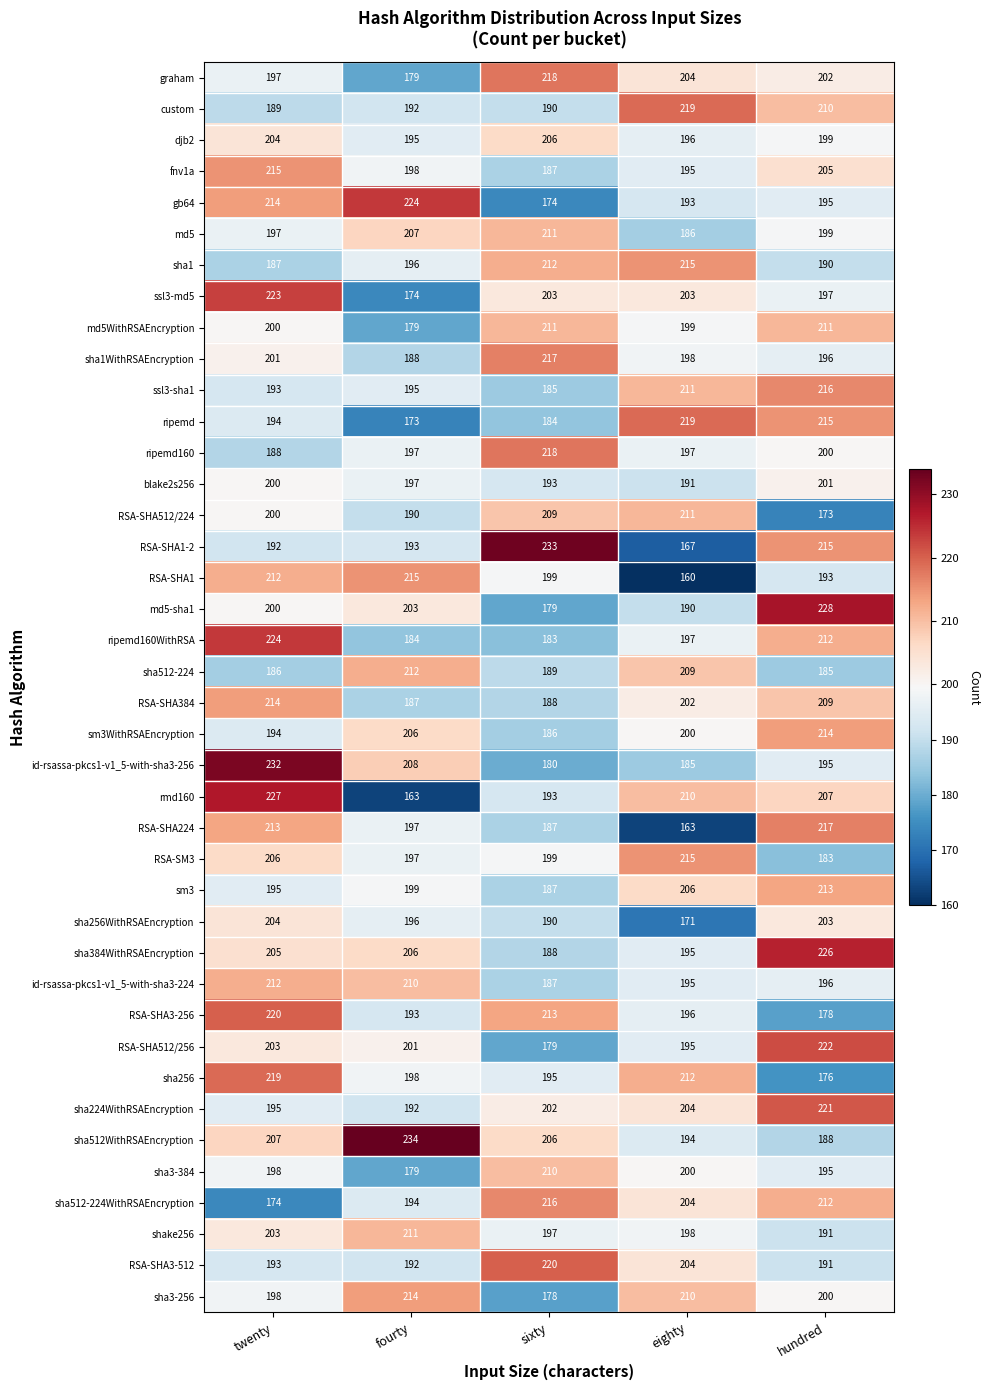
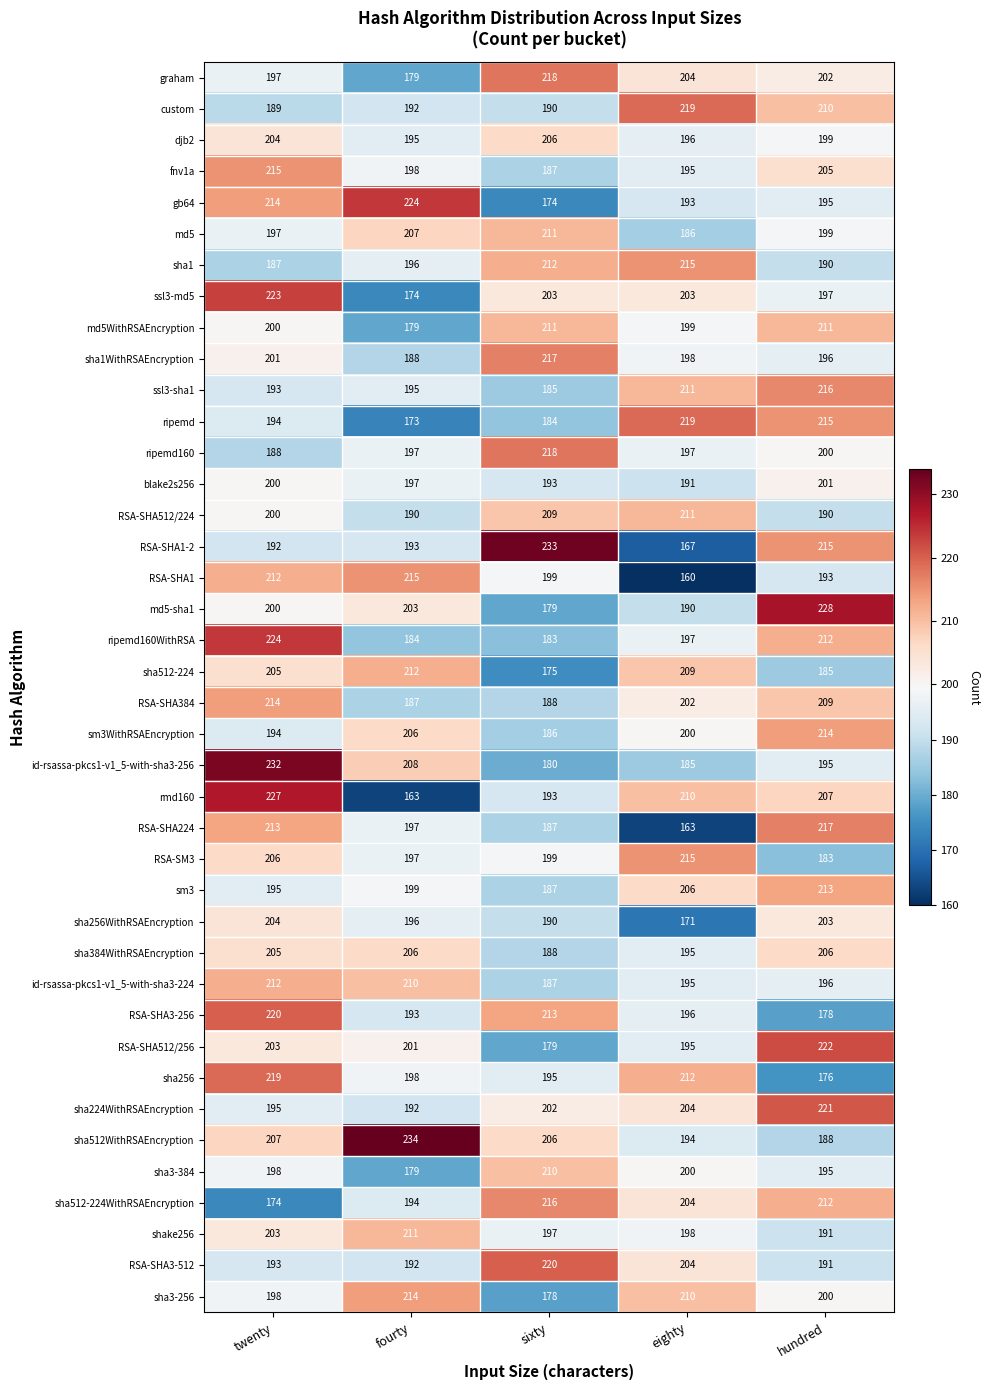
  {
    "graham": {
      "twenty": 197,
      "fourty": 179,
      "sixty": 218,
      "eighty": 204,
      "hundred": 202
    },
    "custom": {
      "twenty": 189,
      "fourty": 192,
      "sixty": 190,
      "eighty": 219,
      "hundred": 210
    },
    "djb2": {
      "twenty": 204,
      "fourty": 195,
      "sixty": 206,
      "eighty": 196,
      "hundred": 199
    },
    "fnv1a": {
      "twenty": 215,
      "fourty": 198,
      "sixty": 187,
      "eighty": 195,
      "hundred": 205
    },
    "gb64": {
      "twenty": 214,
      "fourty": 224,
      "sixty": 174,
      "eighty": 193,
      "hundred": 195
    },
    "md5": {
      "twenty": 197,
      "fourty": 207,
      "sixty": 211,
      "eighty": 186,
      "hundred": 199
    },
    "sha1": {
      "twenty": 187,
      "fourty": 196,
      "sixty": 212,
      "eighty": 215,
      "hundred": 190
    },
    "ssl3-md5": {
      "twenty": 223,
      "fourty": 174,
      "sixty": 203,
      "eighty": 203,
      "hundred": 197
    },
    "md5WithRSAEncryption": {
      "twenty": 200,
      "fourty": 179,
      "sixty": 211,
      "eighty": 199,
      "hundred": 211
    },
    "sha1WithRSAEncryption": {
      "twenty": 201,
      "fourty": 188,
      "sixty": 217,
      "eighty": 198,
      "hundred": 196
    },
    "ssl3-sha1": {
      "twenty": 193,
      "fourty": 195,
      "sixty": 185,
      "eighty": 211,
      "hundred": 216
    },
    "ripemd": {
      "twenty": 194,
      "fourty": 173,
      "sixty": 184,
      "eighty": 219,
      "hundred": 215
    },
    "ripemd160": {
      "twenty": 188,
      "fourty": 197,
      "sixty": 218,
      "eighty": 197,
      "hundred": 200
    },
    "blake2s256": {
      "twenty": 200,
      "fourty": 197,
      "sixty": 193,
      "eighty": 191,
      "hundred": 201
    },
    "RSA-SHA512/224": {
      "twenty": 200,
      "fourty": 190,
      "sixty": 209,
      "eighty": 211,
-     "hundred": 173
+     "hundred": 190
    },
    "RSA-SHA1-2": {
      "twenty": 192,
      "fourty": 193,
      "sixty": 233,
      "eighty": 167,
      "hundred": 215
    },
    "RSA-SHA1": {
      "twenty": 212,
      "fourty": 215,
      "sixty": 199,
      "eighty": 160,
      "hundred": 193
    },
    "md5-sha1": {
      "twenty": 200,
      "fourty": 203,
      "sixty": 179,
      "eighty": 190,
      "hundred": 228
    },
    "ripemd160WithRSA": {
      "twenty": 224,
      "fourty": 184,
      "sixty": 183,
      "eighty": 197,
      "hundred": 212
    },
    "sha512-224": {
-     "twenty": 186,
+     "twenty": 205,
      "fourty": 212,
-     "sixty": 189,
+     "sixty": 175,
      "eighty": 209,
      "hundred": 185
    },
    "RSA-SHA384": {
      "twenty": 214,
      "fourty": 187,
      "sixty": 188,
      "eighty": 202,
      "hundred": 209
    },
    "sm3WithRSAEncryption": {
      "twenty": 194,
      "fourty": 206,
      "sixty": 186,
      "eighty": 200,
      "hundred": 214
    },
    "id-rsassa-pkcs1-v1_5-with-sha3-256": {
      "twenty": 232,
      "fourty": 208,
      "sixty": 180,
      "eighty": 185,
      "hundred": 195
    },
    "rmd160": {
      "twenty": 227,
      "fourty": 163,
      "sixty": 193,
      "eighty": 210,
      "hundred": 207
    },
    "RSA-SHA224": {
      "twenty": 213,
      "fourty": 197,
      "sixty": 187,
      "eighty": 163,
      "hundred": 217
    },
    "RSA-SM3": {
      "twenty": 206,
      "fourty": 197,
      "sixty": 199,
      "eighty": 215,
      "hundred": 183
    },
    "sm3": {
      "twenty": 195,
      "fourty": 199,
      "sixty": 187,
      "eighty": 206,
      "hundred": 213
    },
    "sha256WithRSAEncryption": {
      "twenty": 204,
      "fourty": 196,
      "sixty": 190,
      "eighty": 171,
      "hundred": 203
    },
    "sha384WithRSAEncryption": {
      "twenty": 205,
      "fourty": 206,
      "sixty": 188,
      "eighty": 195,
-     "hundred": 226
+     "hundred": 206
    },
    "id-rsassa-pkcs1-v1_5-with-sha3-224": {
      "twenty": 212,
      "fourty": 210,
      "sixty": 187,
      "eighty": 195,
      "hundred": 196
    },
    "RSA-SHA3-256": {
      "twenty": 220,
      "fourty": 193,
      "sixty": 213,
      "eighty": 196,
      "hundred": 178
    },
    "RSA-SHA512/256": {
      "twenty": 203,
      "fourty": 201,
      "sixty": 179,
      "eighty": 195,
      "hundred": 222
    },
    "sha256": {
      "twenty": 219,
      "fourty": 198,
      "sixty": 195,
      "eighty": 212,
      "hundred": 176
    },
    "sha224WithRSAEncryption": {
      "twenty": 195,
      "fourty": 192,
      "sixty": 202,
      "eighty": 204,
      "hundred": 221
    },
    "sha512WithRSAEncryption": {
      "twenty": 207,
      "fourty": 234,
      "sixty": 206,
      "eighty": 194,
      "hundred": 188
    },
    "sha3-384": {
      "twenty": 198,
      "fourty": 179,
      "sixty": 210,
      "eighty": 200,
      "hundred": 195
    },
    "sha512-224WithRSAEncryption": {
      "twenty": 174,
      "fourty": 194,
      "sixty": 216,
      "eighty": 204,
      "hundred": 212
    },
    "shake256": {
      "twenty": 203,
      "fourty": 211,
      "sixty": 197,
      "eighty": 198,
      "hundred": 191
    },
    "RSA-SHA3-512": {
      "twenty": 193,
      "fourty": 192,
      "sixty": 220,
      "eighty": 204,
      "hundred": 191
    },
    "sha3-256": {
      "twenty": 198,
      "fourty": 214,
      "sixty": 178,
      "eighty": 210,
      "hundred": 200
    }
  }
